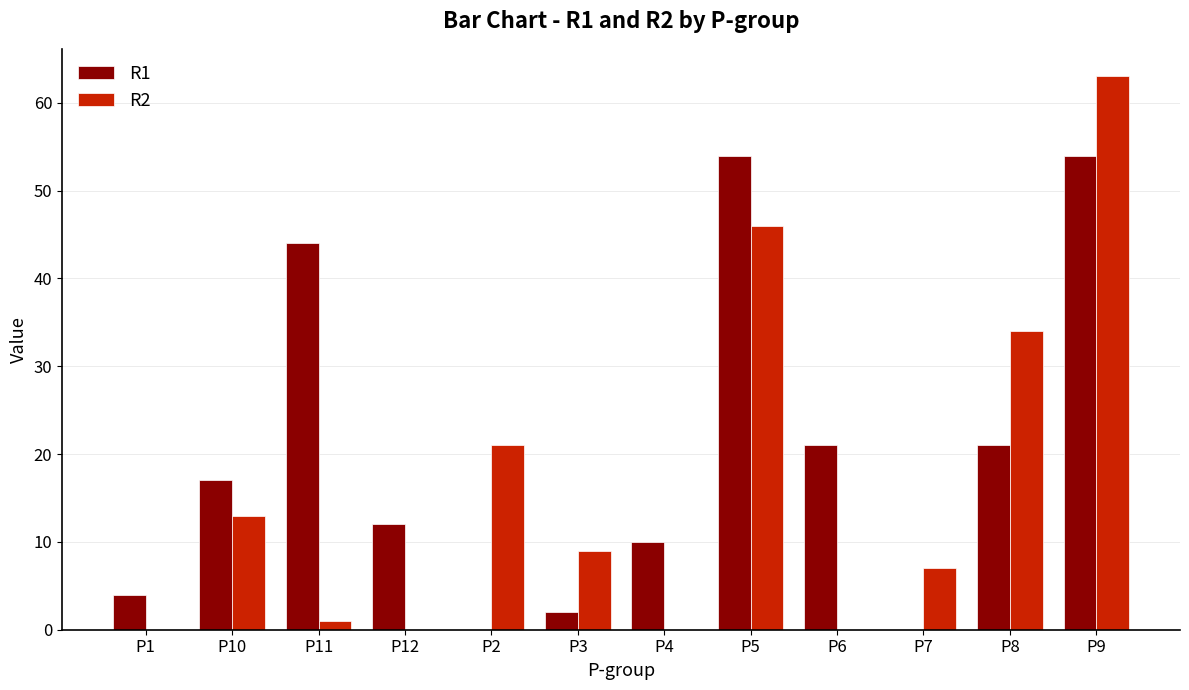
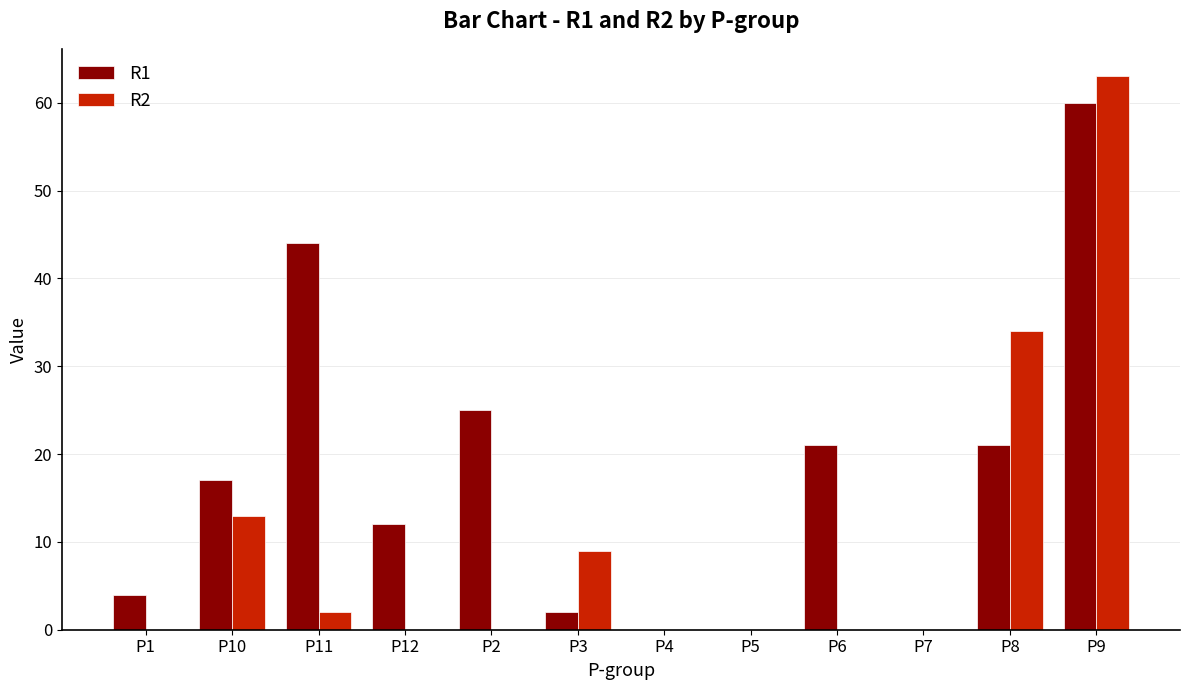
  {
    "R1": {
      "P1": 4,
      "P10": 17,
      "P11": 44,
      "P12": 12,
-     "P2": 0,
+     "P2": 25,
      "P3": 2,
-     "P4": 10,
-     "P5": 54,
+     "P4": 0,
+     "P5": 0,
      "P6": 21,
      "P7": 0,
      "P8": 21,
-     "P9": 54
+     "P9": 60
    },
    "R2": {
      "P1": 0,
      "P10": 13,
-     "P11": 1,
+     "P11": 2,
      "P12": 0,
-     "P2": 21,
+     "P2": 0,
      "P3": 9,
      "P4": 0,
-     "P5": 46,
+     "P5": 0,
      "P6": 0,
-     "P7": 7,
+     "P7": 0,
      "P8": 34,
      "P9": 63
    }
  }
